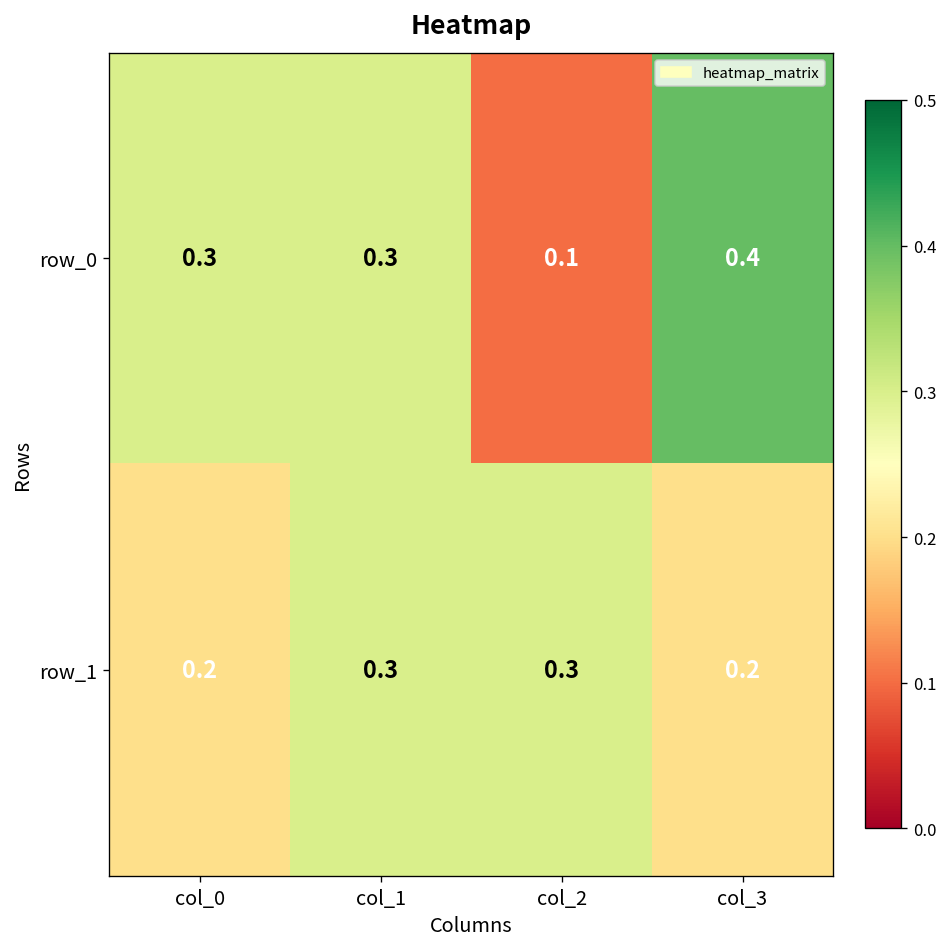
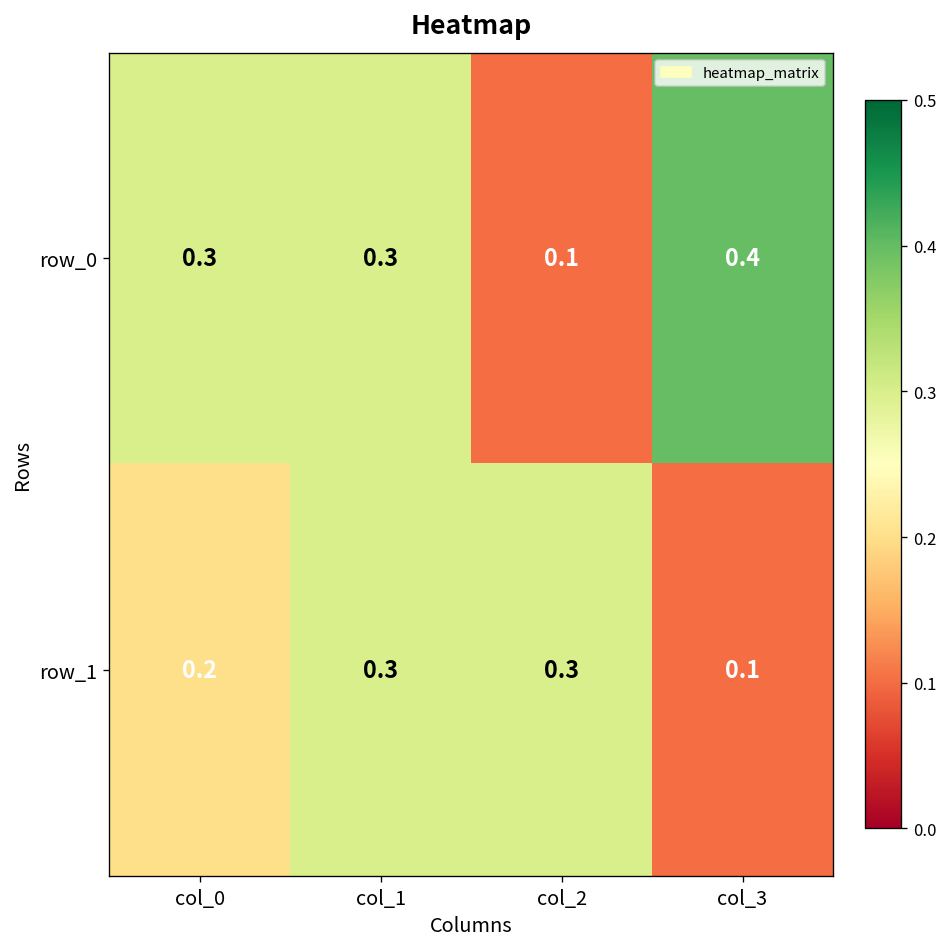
  {
    "row_0": {
      "col_0": 0.3,
      "col_1": 0.3,
      "col_2": 0.1,
      "col_3": 0.4
    },
    "row_1": {
      "col_0": 0.2,
      "col_1": 0.3,
      "col_2": 0.3,
-     "col_3": 0.2
+     "col_3": 0.1
    }
  }
